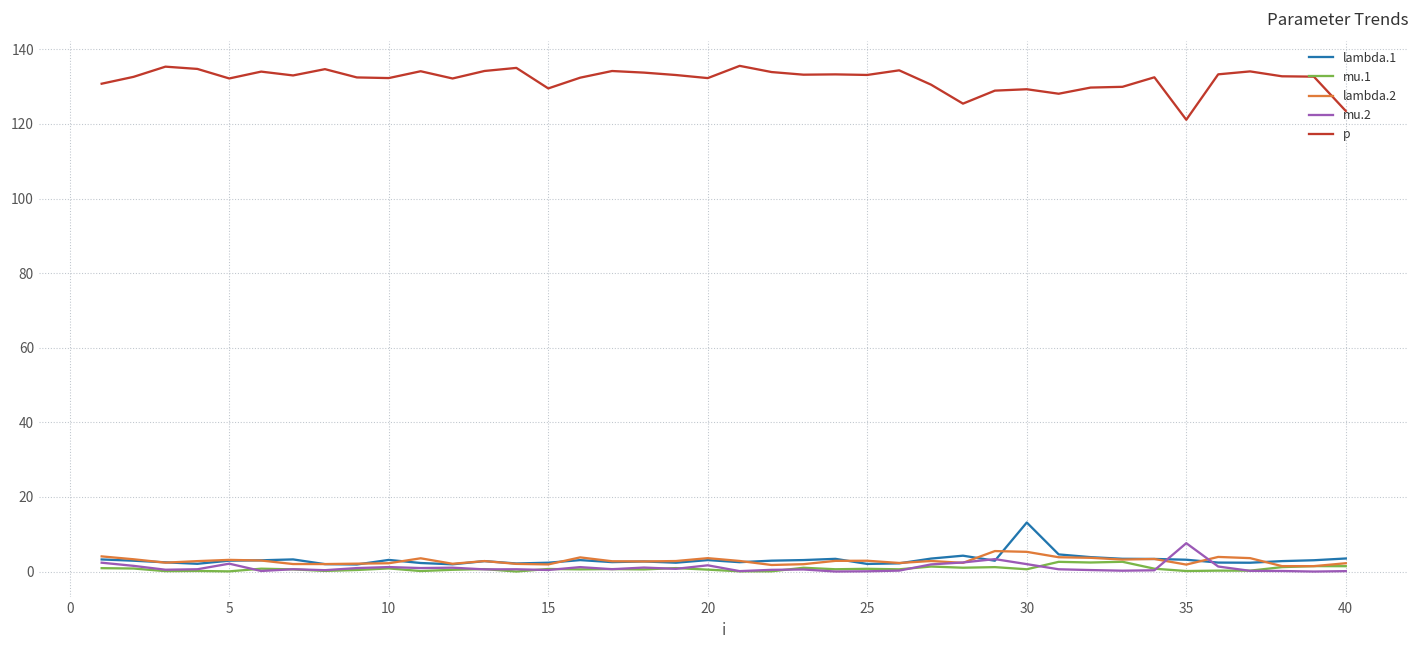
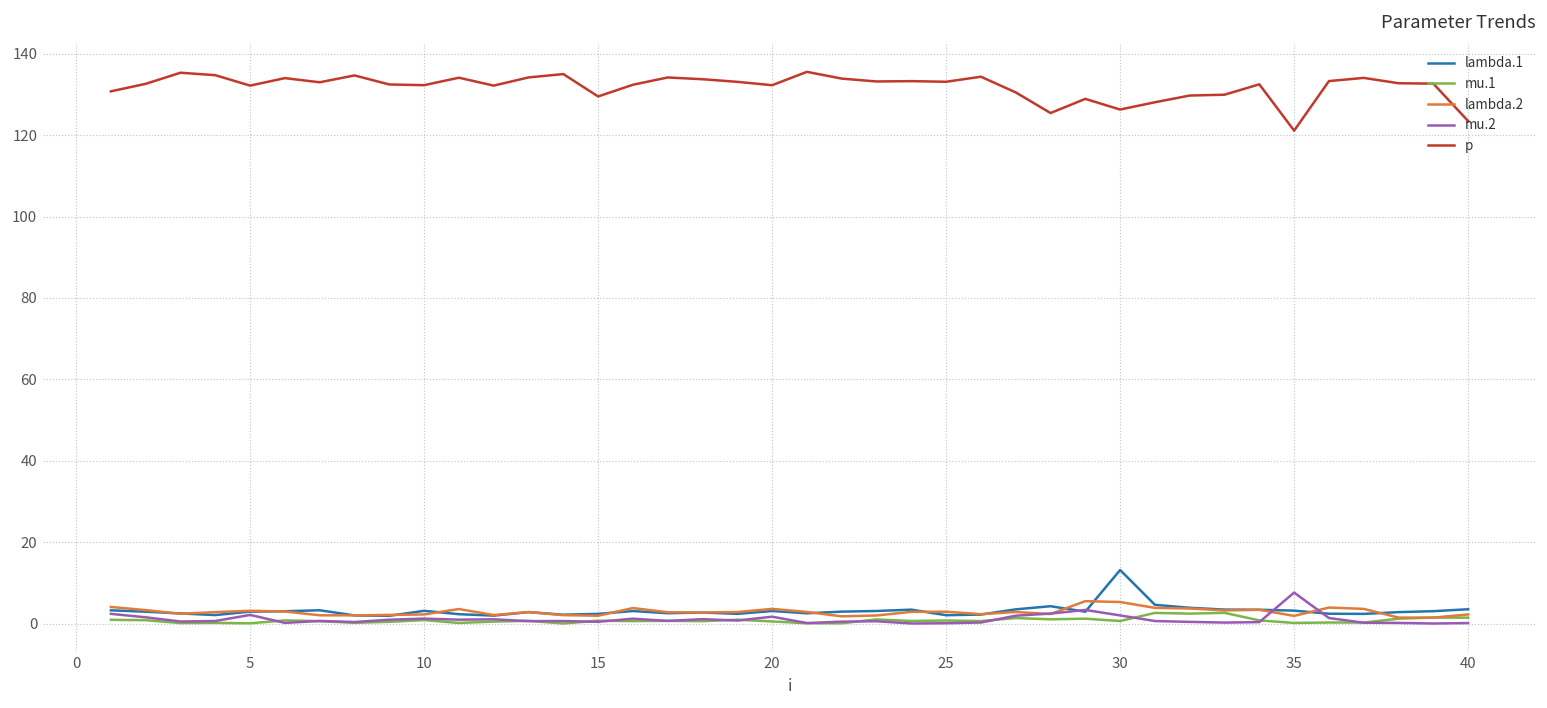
  {
    "lambda.1": {
      "10": 3,
      "25": 2,
      "30": 13,
      "35": 3,
      "40": 4
    },
    "mu.1": {
      "5": 0,
      "20": 1,
      "30": 1,
      "35": 0,
      "40": 1
    },
    "lambda.2": {
      "10": 2,
      "25": 3,
      "30": 5,
      "35": 2,
      "40": 2
    },
    "mu.2": {
      "5": 2,
      "20": 2,
      "30": 2,
      "35": 8,
      "40": 0
    },
    "p": {
      "5": 132,
      "10": 132,
      "15": 130,
      "20": 132,
      "25": 133,
-     "30": 129,
+     "30": 126,
      "35": 121,
      "40": 123
    }
  }
